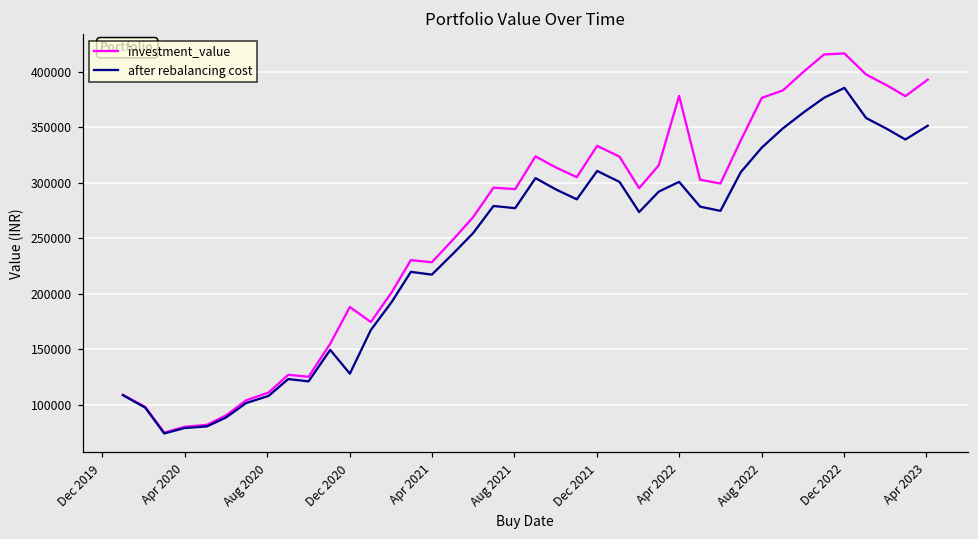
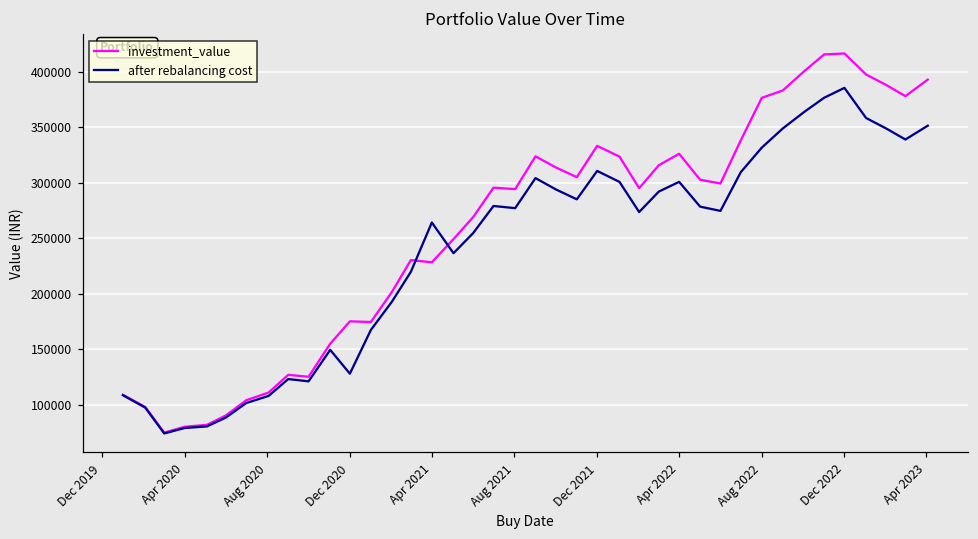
  {
    "investment_value": {
-     "Dec 2020": 188000,
+     "Dec 2020": 175000,
      "Apr 2021": 228000,
      "Dec 2021": 333000,
-     "Apr 2022": 378000,
+     "Apr 2022": 326000,
      "Aug 2022": 376000,
      "Dec 2022": 417000
    },
    "after rebalancing cost": {
      "Dec 2020": 128000,
-     "Apr 2021": 217000,
+     "Apr 2021": 264000,
      "Dec 2021": 311000,
      "Apr 2022": 301000,
      "Aug 2022": 332000,
      "Dec 2022": 385000
    }
  }
